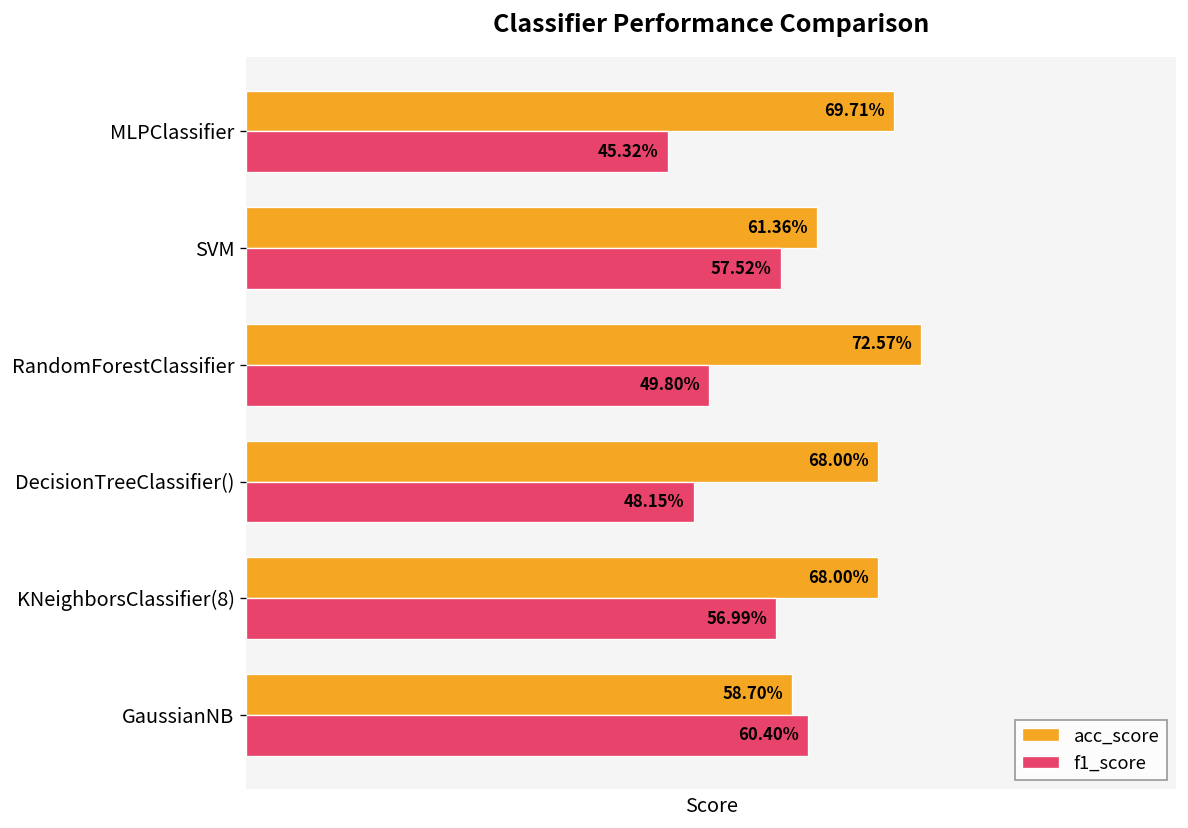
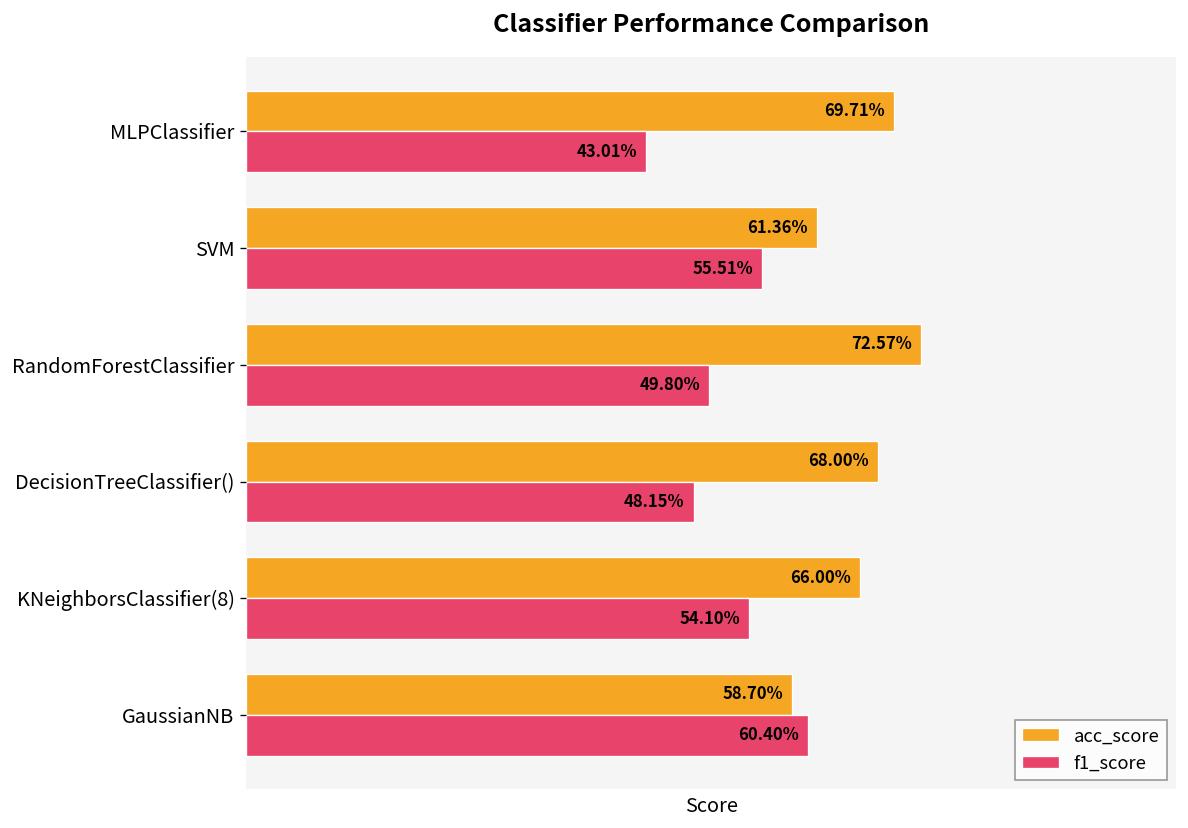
  {
    "acc_score": {
      "MLPClassifier": "69.71%",
      "SVM": "61.36%",
      "RandomForestClassifier": "72.57%",
      "DecisionTreeClassifier()": "68.00%",
-     "KNeighborsClassifier(8)": "68.00%",
+     "KNeighborsClassifier(8)": "66.00%",
      "GaussianNB": "58.70%"
    },
    "f1_score": {
-     "MLPClassifier": "45.32%",
-     "SVM": "57.52%",
+     "MLPClassifier": "43.01%",
+     "SVM": "55.51%",
      "RandomForestClassifier": "49.80%",
      "DecisionTreeClassifier()": "48.15%",
-     "KNeighborsClassifier(8)": "56.99%",
+     "KNeighborsClassifier(8)": "54.10%",
      "GaussianNB": "60.40%"
    }
  }
